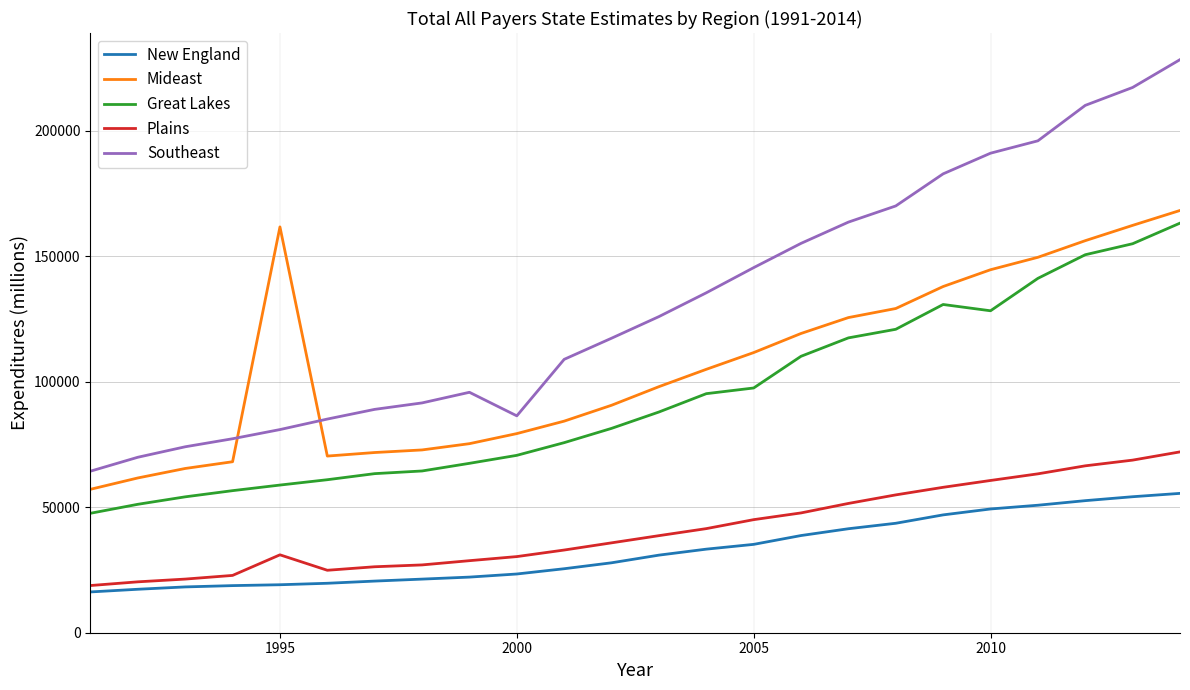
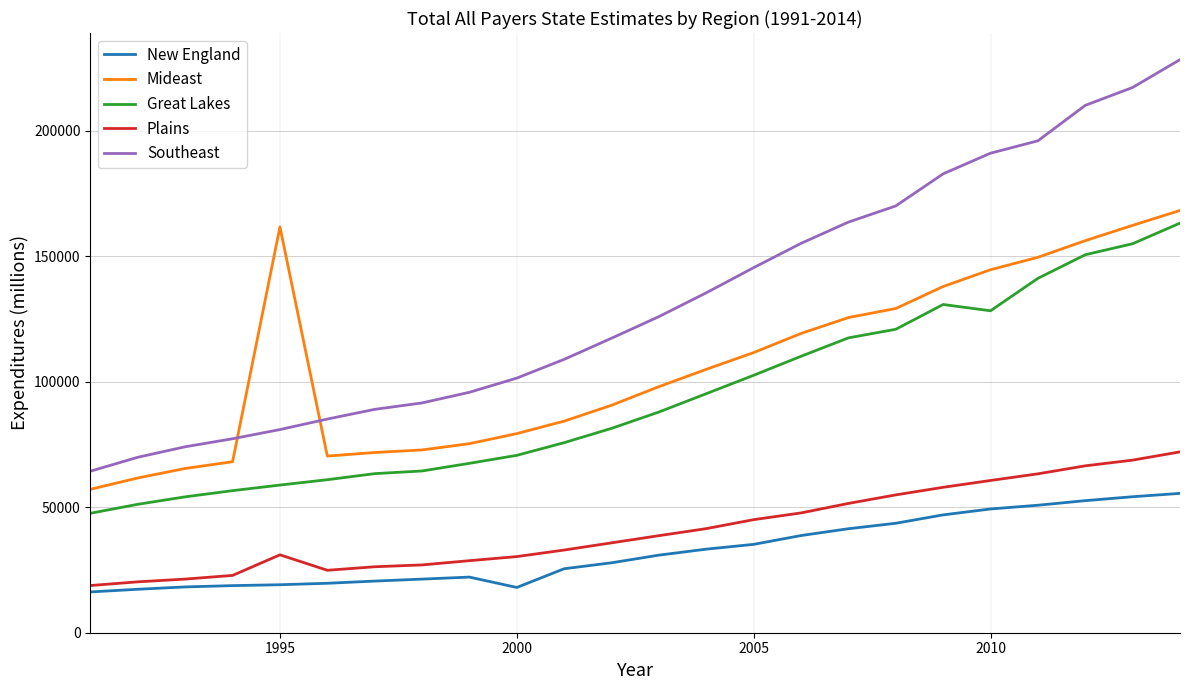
  {
    "New England": {
      "1995": 19000,
-     "2000": 23000,
+     "2000": 18000,
      "2005": 35000,
      "2010": 49000
    },
    "Mideast": {
      "1995": 162000,
      "2000": 79000,
      "2005": 112000,
      "2010": 145000
    },
    "Great Lakes": {
      "1995": 59000,
      "2000": 71000,
-     "2005": 97000,
+     "2005": 103000,
      "2010": 128000
    },
    "Plains": {
      "1995": 31000,
      "2000": 30000,
      "2005": 45000,
      "2010": 61000
    },
    "Southeast": {
      "1995": 81000,
-     "2000": 86000,
+     "2000": 101000,
      "2005": 145000,
      "2010": 191000
    }
  }
